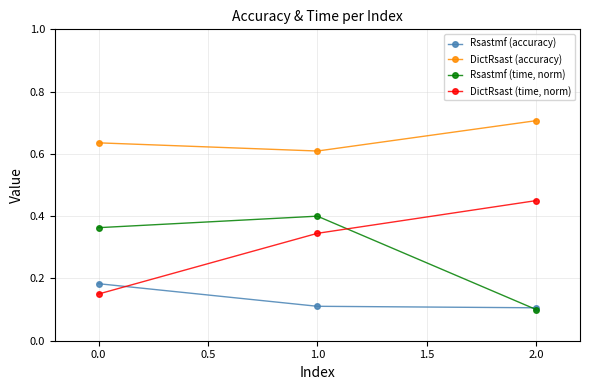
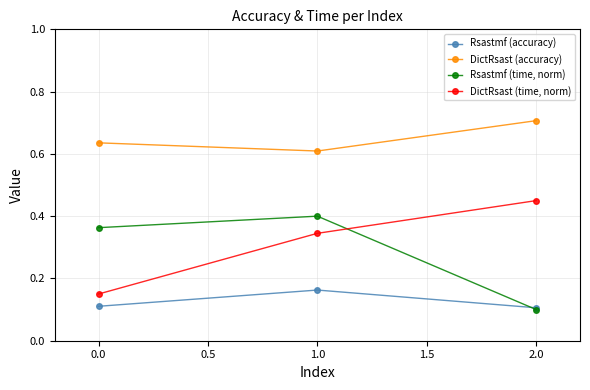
  {
    "Rsastmf (accuracy)": {
-     "0.0": 0.18,
-     "1.0": 0.11
+     "0.0": 0.11,
+     "1.0": 0.16
    },
    "DictRsast (accuracy)": {
      "0.0": 0.64,
      "1.0": 0.61,
      "2.0": 0.71
    },
    "Rsastmf (time, norm)": {
      "0.0": 0.36,
      "1.0": 0.40
    },
    "DictRsast (time, norm)": {
      "0.0": 0.15,
      "1.0": 0.34,
      "2.0": 0.45
    }
  }
